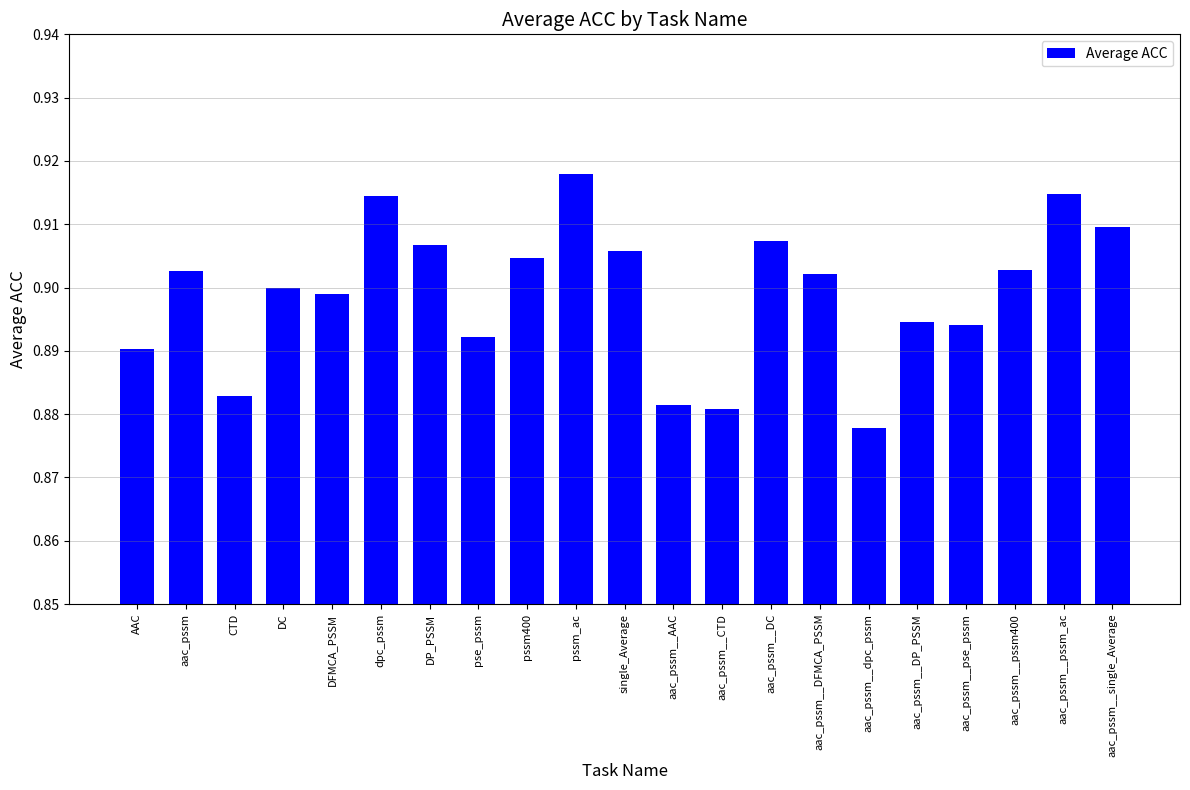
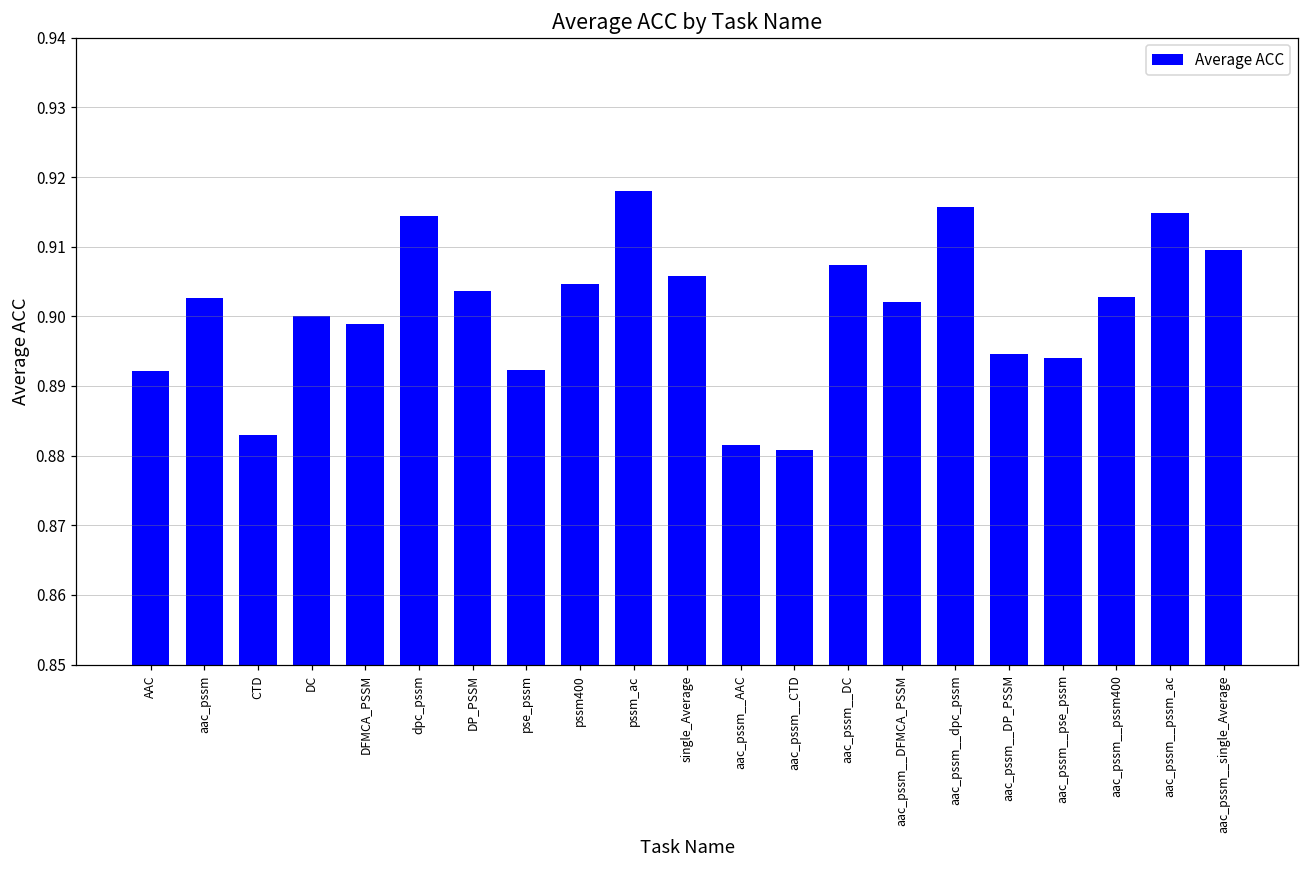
  {
-   "AAC": 0.890,
+   "AAC": 0.892,
    "aac_pssm": 0.903,
    "CTD": 0.883,
    "DC": 0.900,
    "DFMCA_PSSM": 0.899,
    "dpc_pssm": 0.914,
-   "DP_PSSM": 0.907,
+   "DP_PSSM": 0.904,
    "pse_pssm": 0.892,
    "pssm400": 0.905,
    "pssm_ac": 0.918,
    "single_Average": 0.906,
    "aac_pssm__AAC": 0.882,
    "aac_pssm__CTD": 0.881,
    "aac_pssm__DC": 0.907,
    "aac_pssm__DFMCA_PSSM": 0.902,
-   "aac_pssm__dpc_pssm": 0.878,
+   "aac_pssm__dpc_pssm": 0.916,
    "aac_pssm__DP_PSSM": 0.895,
    "aac_pssm__pse_pssm": 0.894,
    "aac_pssm__pssm400": 0.903,
    "aac_pssm__pssm_ac": 0.915,
    "aac_pssm__single_Average": 0.910
  }
